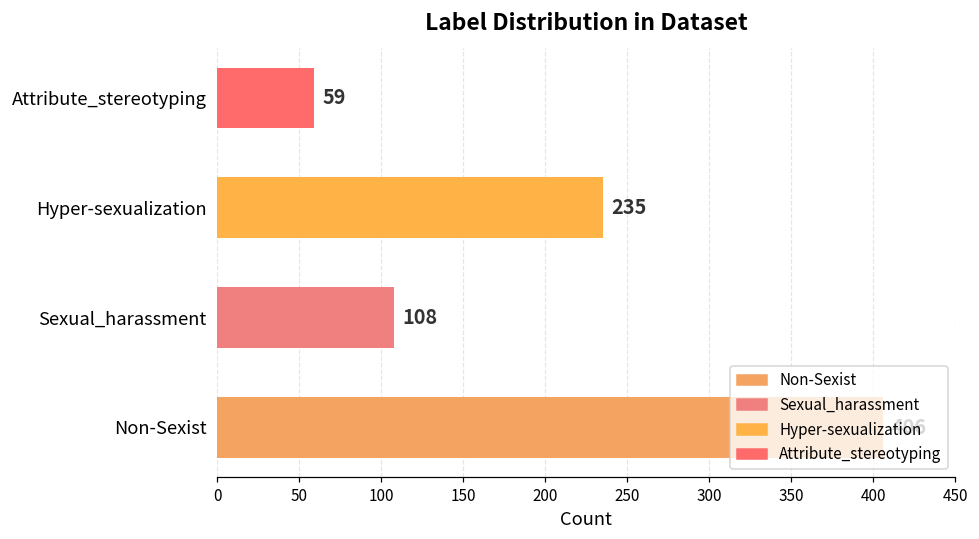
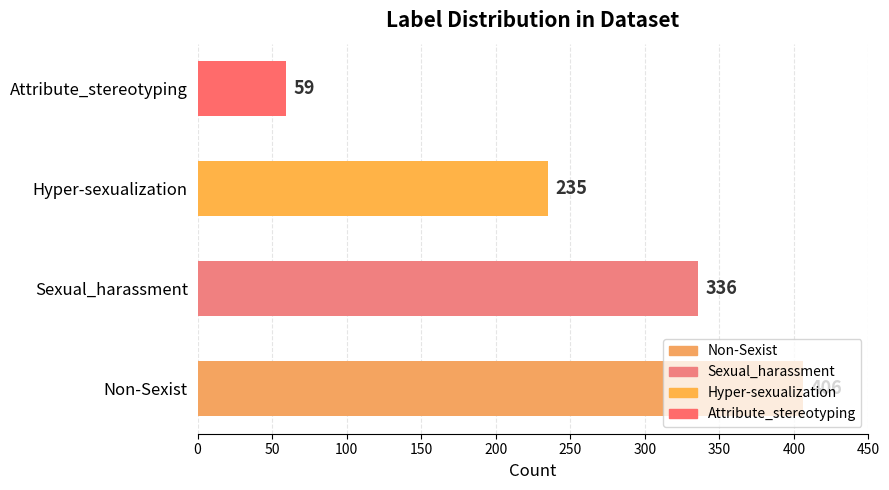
  {
    "Attribute_stereotyping": 59,
    "Hyper-sexualization": 235,
-   "Sexual_harassment": 108
+   "Sexual_harassment": 336
  }
